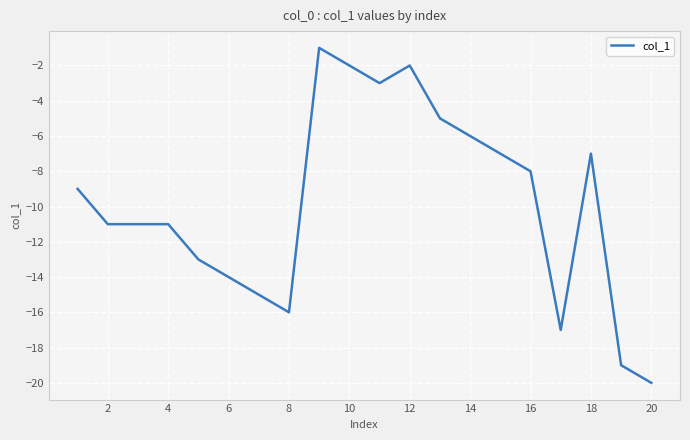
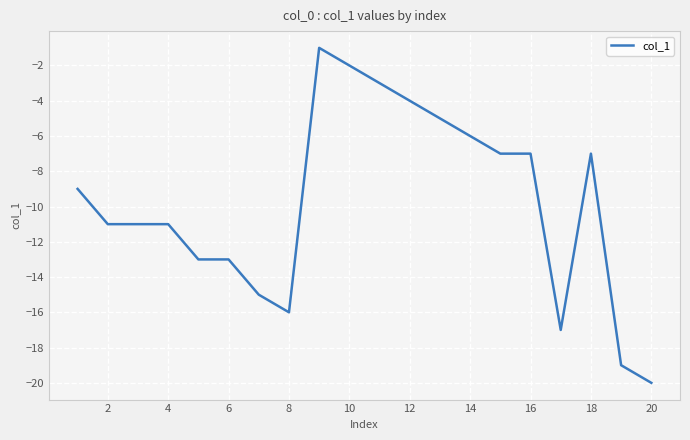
  {
    "2": -11,
    "4": -11,
-   "6": -14,
+   "6": -13,
    "8": -16,
    "10": -2,
-   "12": -2,
+   "12": -4,
    "14": -6,
-   "16": -8,
+   "16": -7,
    "18": -7,
    "20": -20
  }
